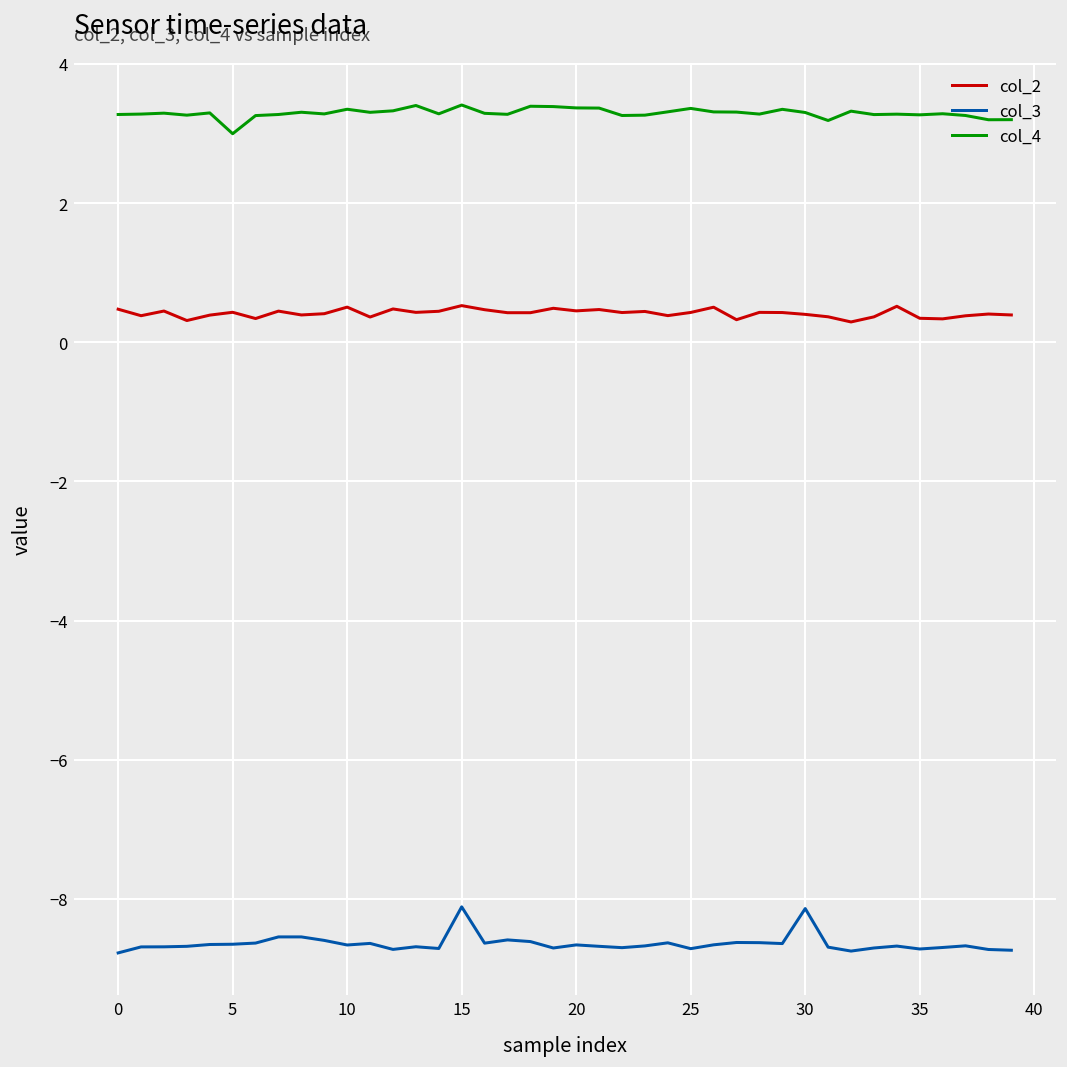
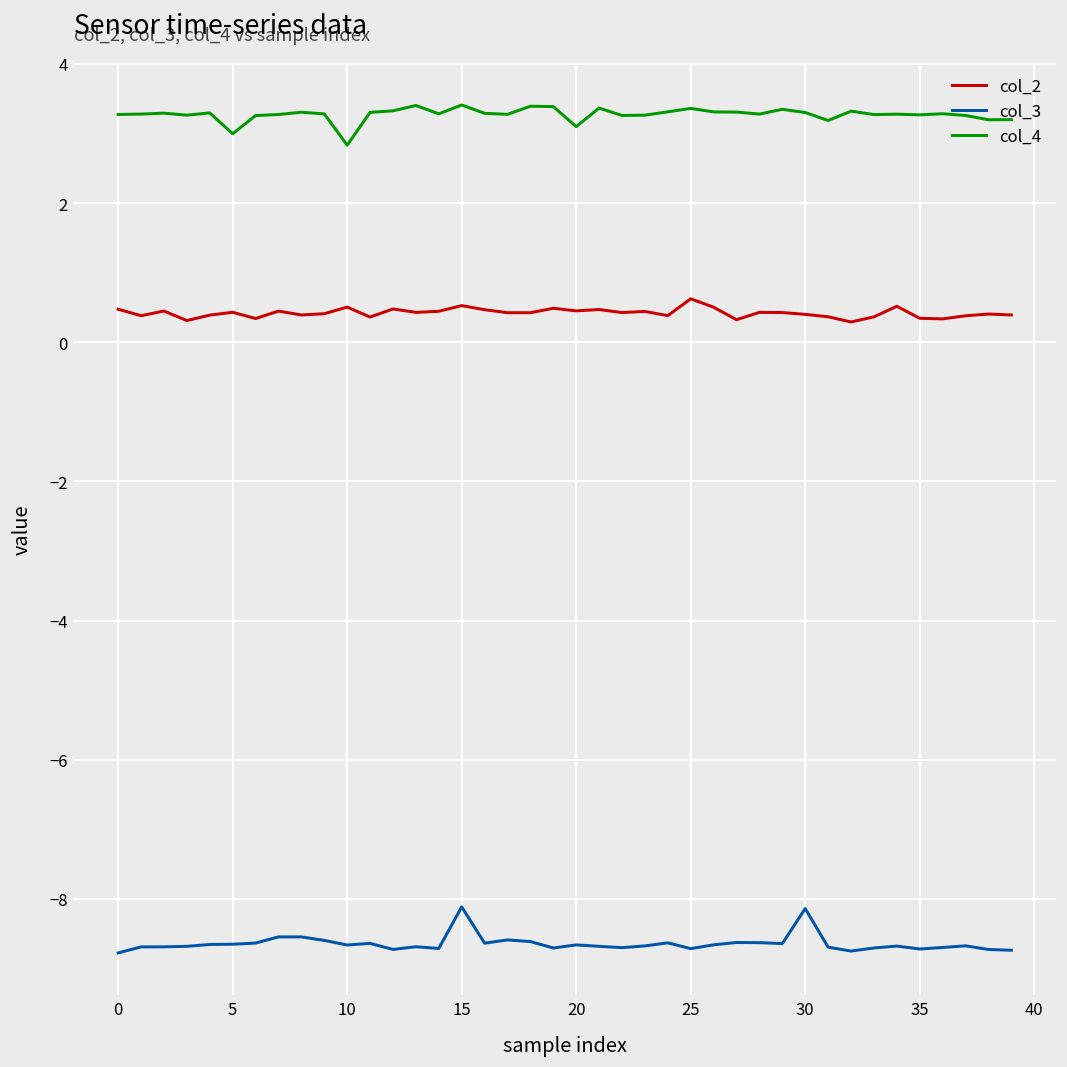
  {
    "col_2": {
      "0": 0.5,
      "5": 0.4,
      "10": 0.5,
      "15": 0.5,
      "20": 0.5,
-     "25": 0.4,
+     "25": 0.6,
      "30": 0.4,
      "35": 0.3
    },
    "col_3": {
      "0": -8.8,
      "5": -8.7,
      "10": -8.7,
      "15": -8.1,
      "20": -8.7,
      "25": -8.7,
      "30": -8.1,
      "35": -8.7
    },
    "col_4": {
      "0": 3.3,
      "5": 3.0,
-     "10": 3.3,
+     "10": 2.8,
      "15": 3.4,
-     "20": 3.4,
+     "20": 3.1,
      "25": 3.4,
      "30": 3.3,
      "35": 3.3
    }
  }
